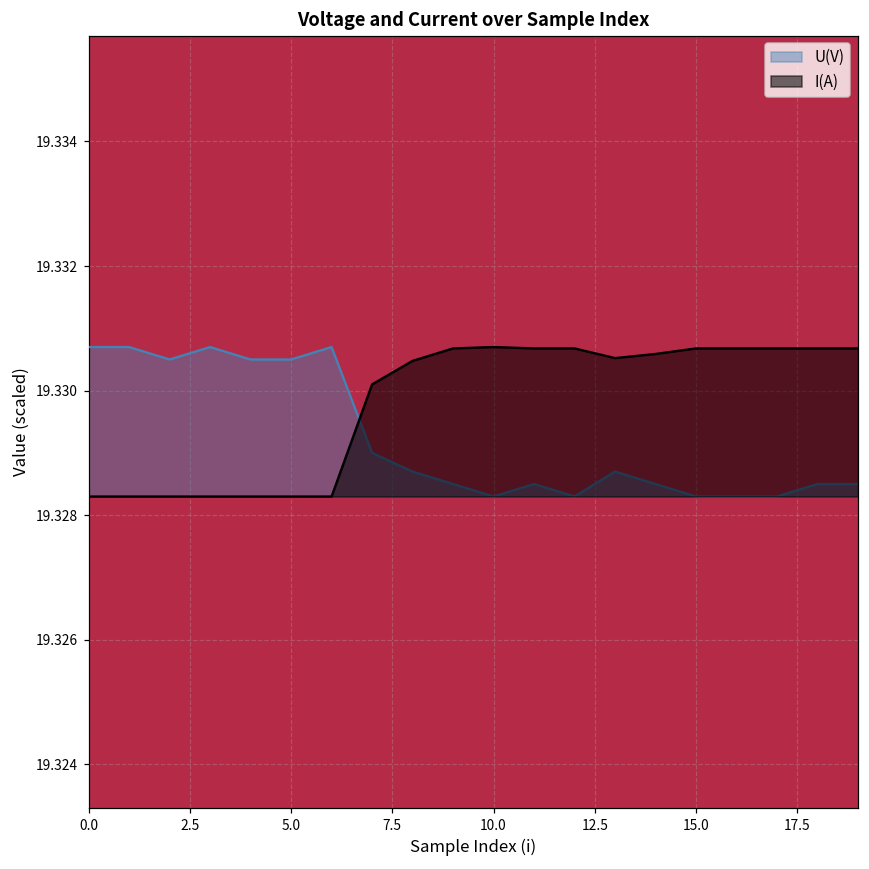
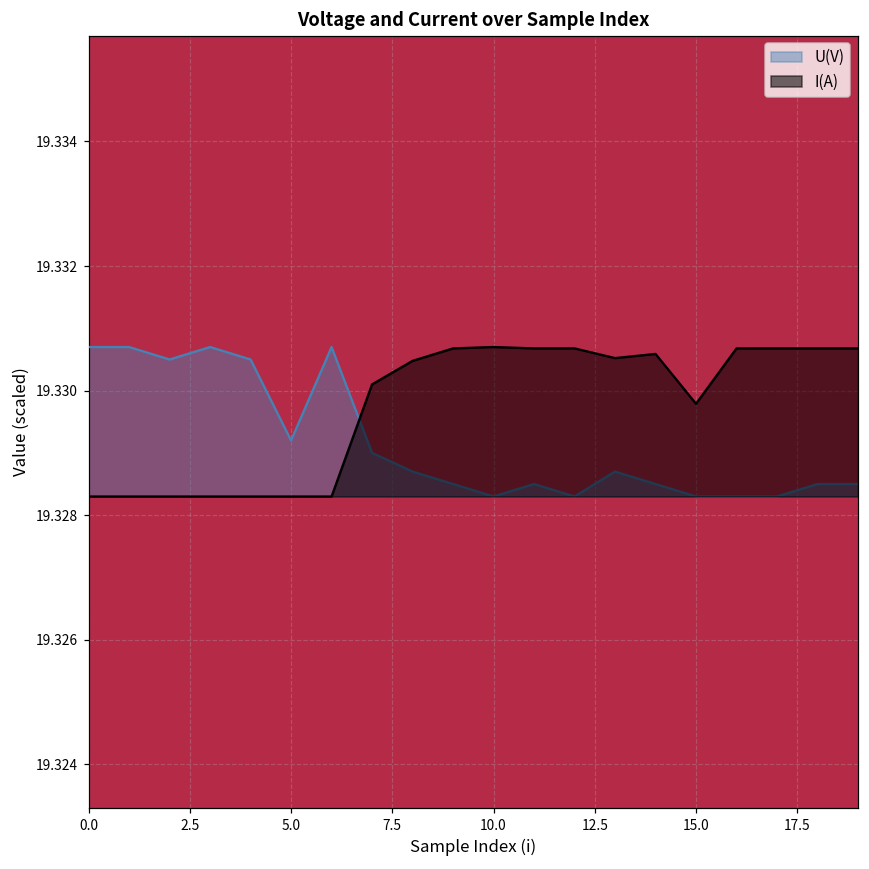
  {
    "U(V)": {
      "0.0": 19.3307,
-     "5.0": 19.3305,
+     "5.0": 19.3292,
      "10.0": 19.3283,
      "15.0": 19.3283
    },
    "I(A)": {
      "0.0": 19.3283,
      "5.0": 19.3283,
      "10.0": 19.3307,
-     "15.0": 19.3307
+     "15.0": 19.3298
    }
  }
